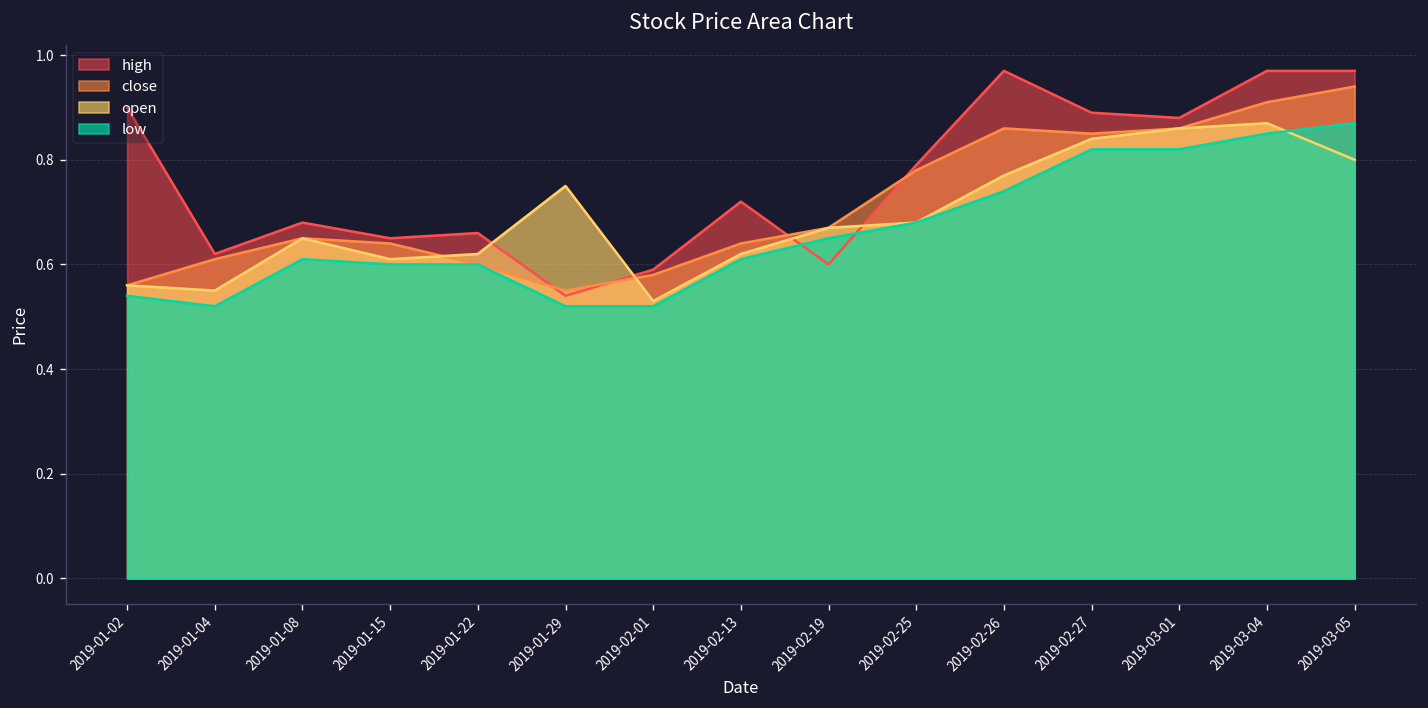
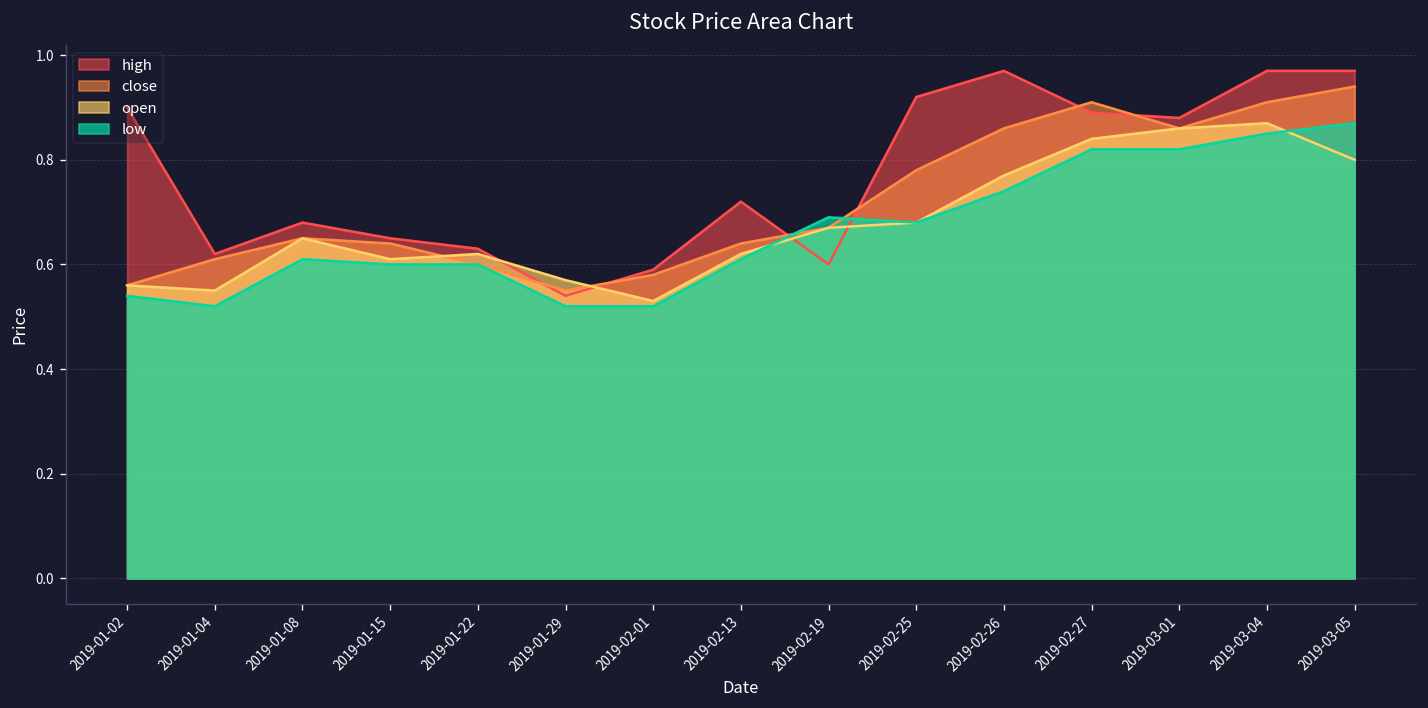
  {
    "high": {
      "2019-01-04": 0.62,
      "2019-01-08": 0.68,
      "2019-01-15": 0.65,
-     "2019-01-22": 0.66,
+     "2019-01-22": 0.63,
      "2019-01-29": 0.54,
      "2019-02-01": 0.59,
      "2019-02-13": 0.72,
      "2019-02-19": 0.60,
-     "2019-02-25": 0.79,
+     "2019-02-25": 0.92,
      "2019-02-26": 0.97,
      "2019-02-27": 0.89,
      "2019-03-01": 0.88,
      "2019-03-04": 0.97,
      "2019-03-05": 0.97
    },
    "close": {
      "2019-01-04": 0.61,
      "2019-01-15": 0.64,
      "2019-01-29": 0.55,
      "2019-02-01": 0.58,
      "2019-02-13": 0.64,
      "2019-02-25": 0.78,
      "2019-02-26": 0.86,
-     "2019-02-27": 0.85,
+     "2019-02-27": 0.91,
      "2019-03-04": 0.91,
      "2019-03-05": 0.94
    },
    "open": {
      "2019-01-04": 0.55,
      "2019-01-15": 0.61,
      "2019-01-22": 0.62,
-     "2019-01-29": 0.75,
+     "2019-01-29": 0.57,
      "2019-02-01": 0.53,
      "2019-02-13": 0.62,
      "2019-02-26": 0.77,
      "2019-02-27": 0.84,
      "2019-03-04": 0.87,
      "2019-03-05": 0.80
    },
    "low": {
      "2019-01-02": 0.54,
      "2019-01-04": 0.52,
      "2019-01-08": 0.61,
      "2019-01-15": 0.60,
      "2019-01-29": 0.52,
      "2019-02-01": 0.52,
      "2019-02-13": 0.61,
-     "2019-02-19": 0.65,
+     "2019-02-19": 0.69,
      "2019-02-26": 0.74,
      "2019-02-27": 0.82,
      "2019-03-01": 0.82,
      "2019-03-04": 0.85,
      "2019-03-05": 0.87
    }
  }
